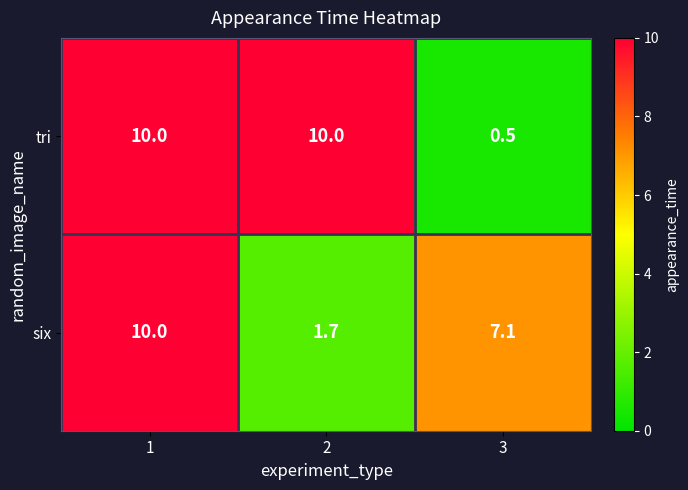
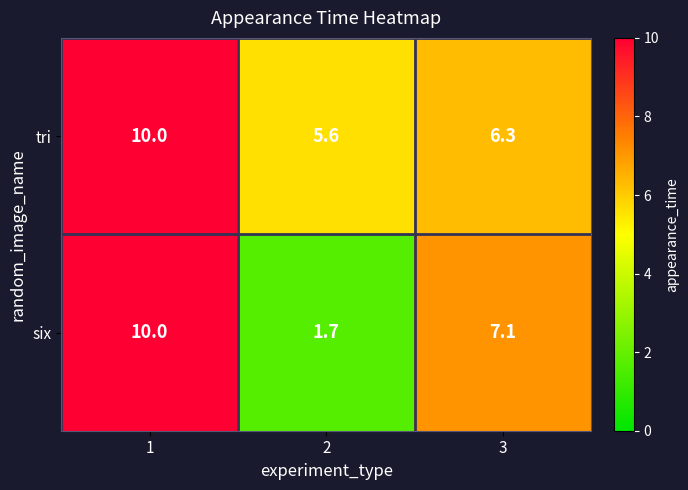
  {
    "tri": {
      "1": 10.0,
-     "2": 10.0,
-     "3": 0.5
+     "2": 5.6,
+     "3": 6.3
    },
    "six": {
      "1": 10.0,
      "2": 1.7,
      "3": 7.1
    }
  }
